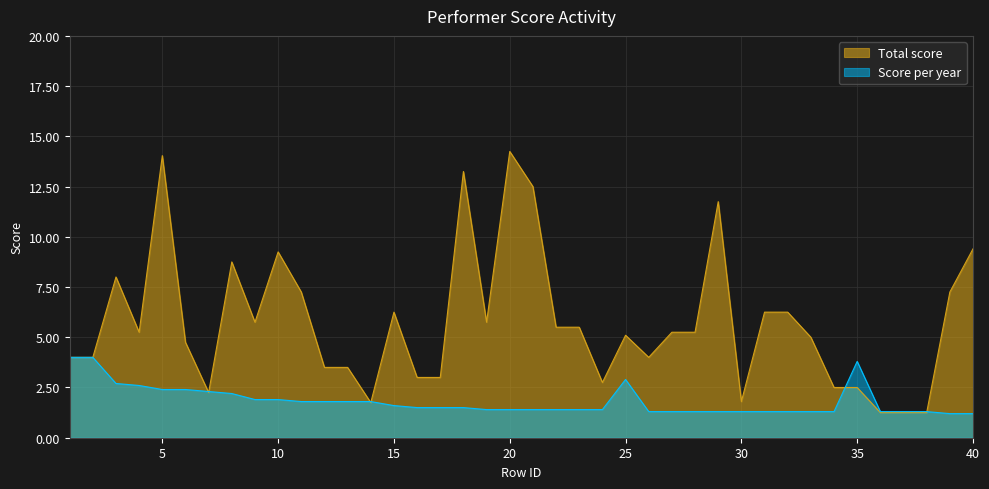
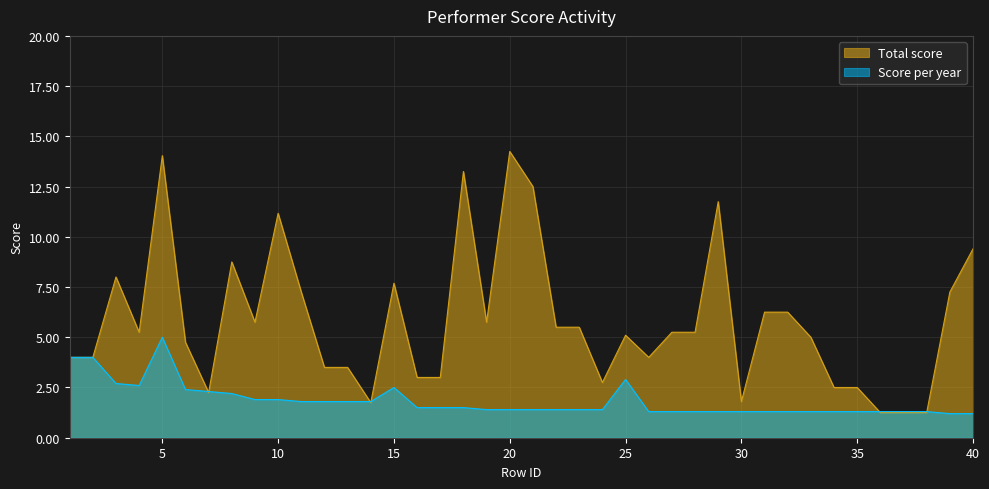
  {
    "Total score": {
      "5": 14.0,
-     "10": 9.3,
-     "15": 6.3,
+     "10": 11.2,
+     "15": 7.7,
      "20": 14.3,
      "25": 5.1,
      "30": 1.8,
      "35": 2.5,
      "40": 9.4
    },
    "Score per year": {
-     "5": 2.4,
+     "5": 5.0,
      "10": 1.9,
-     "15": 1.6,
+     "15": 2.5,
      "20": 1.4,
      "25": 2.9,
      "30": 1.3,
-     "35": 3.8,
+     "35": 1.3,
      "40": 1.2
    }
  }
